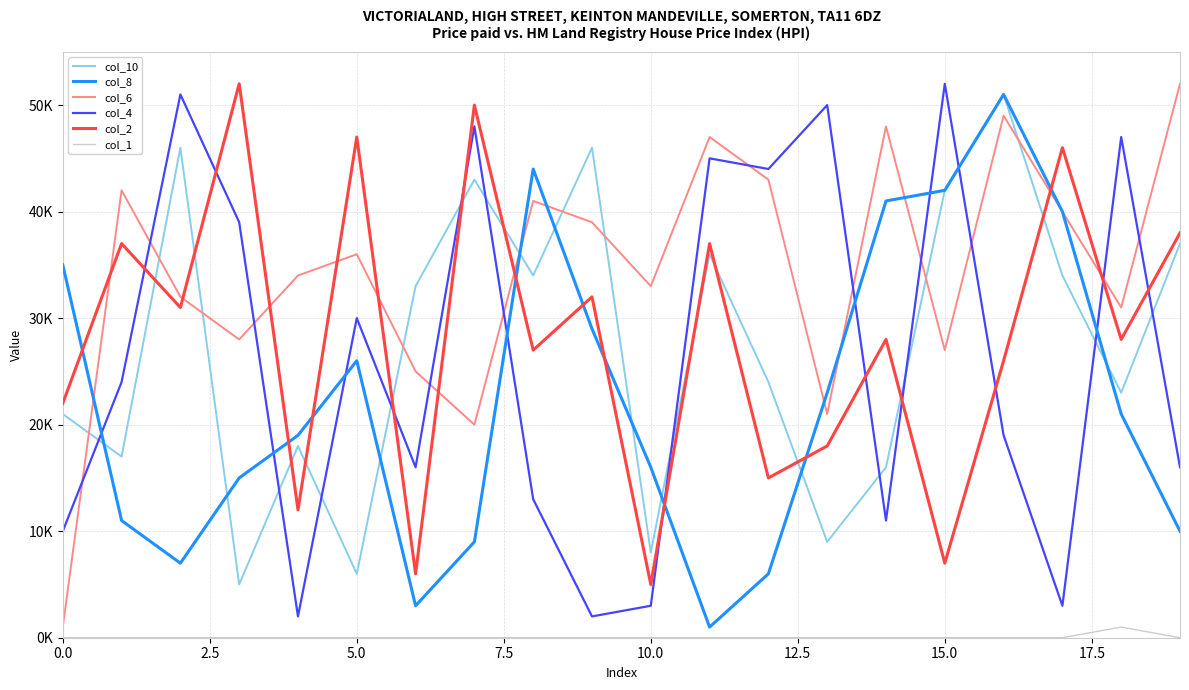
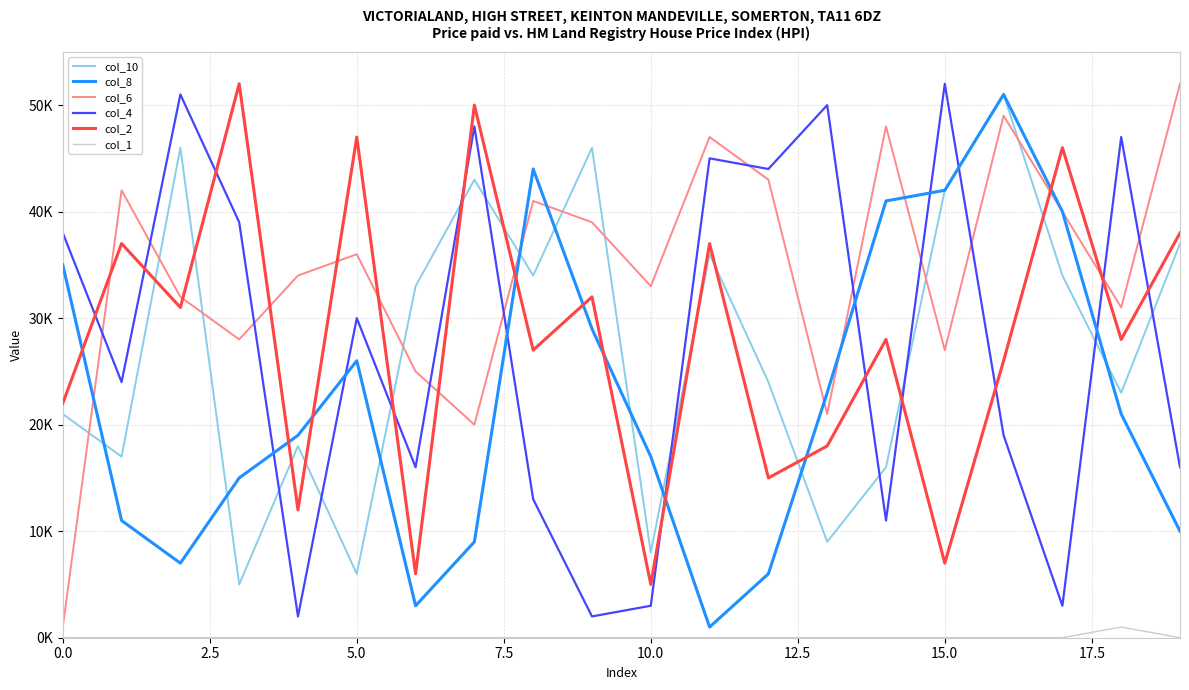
  {
    "col_10": {
      "0.0": 21000,
      "5.0": 6000,
      "10.0": 8000
    },
    "col_8": {
      "0.0": 35000,
      "5.0": 26000,
-     "10.0": 16000
+     "10.0": 17000
    },
    "col_6": {
      "0.0": 1000,
      "5.0": 36000,
      "10.0": 33000,
      "15.0": 27000
    },
    "col_4": {
-     "0.0": 10000,
+     "0.0": 38000,
      "5.0": 30000,
      "10.0": 3000,
      "15.0": 52000
    },
    "col_2": {
      "0.0": 22000,
      "5.0": 47000,
      "10.0": 5000,
      "15.0": 7000
    },
    "col_1": {
      "0.0": 0,
      "5.0": 0,
      "10.0": 0,
      "15.0": 0
    }
  }
